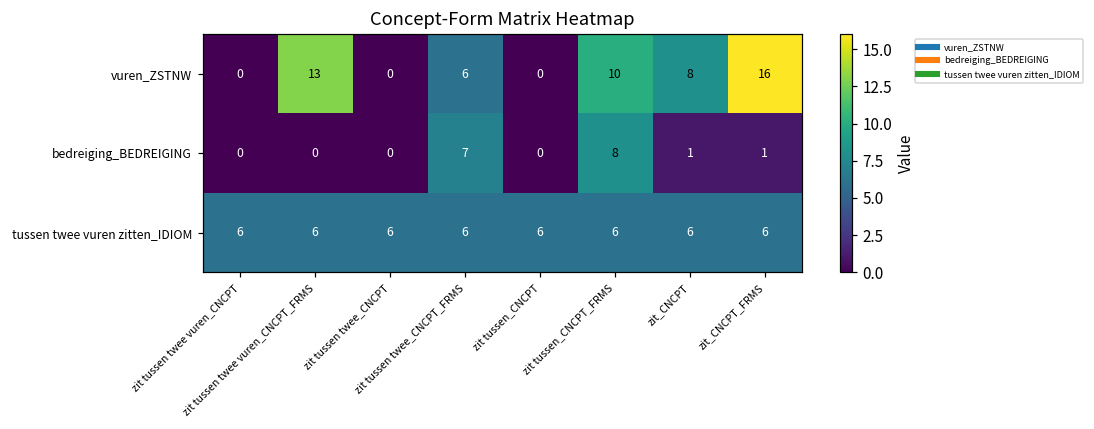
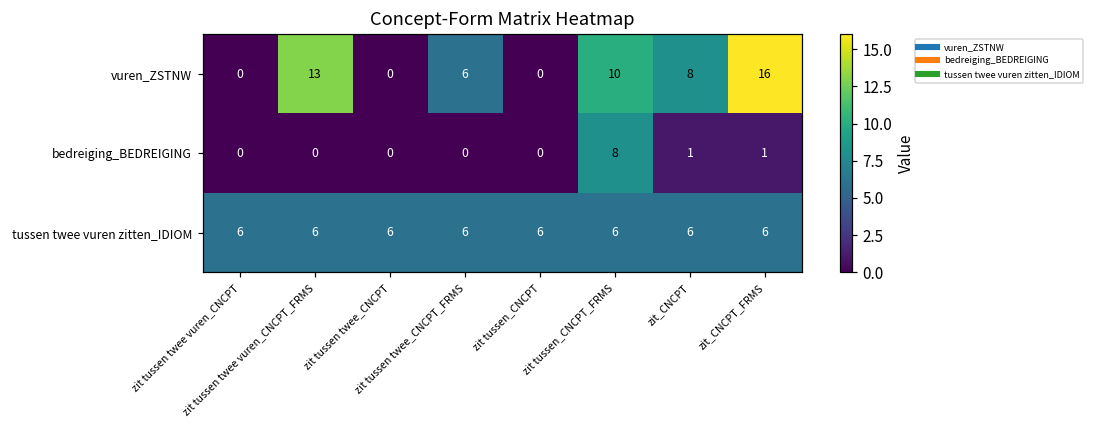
  {
    "vuren_ZSTNW": {
      "zit tussen twee vuren_CNCPT": 0,
      "zit tussen twee vuren_CNCPT_FRMS": 13,
      "zit tussen twee_CNCPT": 0,
      "zit tussen twee_CNCPT_FRMS": 6,
      "zit tussen_CNCPT": 0,
      "zit tussen_CNCPT_FRMS": 10,
      "zit_CNCPT": 8,
      "zit_CNCPT_FRMS": 16
    },
    "bedreiging_BEDREIGING": {
      "zit tussen twee vuren_CNCPT": 0,
      "zit tussen twee vuren_CNCPT_FRMS": 0,
      "zit tussen twee_CNCPT": 0,
-     "zit tussen twee_CNCPT_FRMS": 7,
+     "zit tussen twee_CNCPT_FRMS": 0,
      "zit tussen_CNCPT": 0,
      "zit tussen_CNCPT_FRMS": 8,
      "zit_CNCPT": 1,
      "zit_CNCPT_FRMS": 1
    },
    "tussen twee vuren zitten_IDIOM": {
      "zit tussen twee vuren_CNCPT": 6,
      "zit tussen twee vuren_CNCPT_FRMS": 6,
      "zit tussen twee_CNCPT": 6,
      "zit tussen twee_CNCPT_FRMS": 6,
      "zit tussen_CNCPT": 6,
      "zit tussen_CNCPT_FRMS": 6,
      "zit_CNCPT": 6,
      "zit_CNCPT_FRMS": 6
    }
  }
